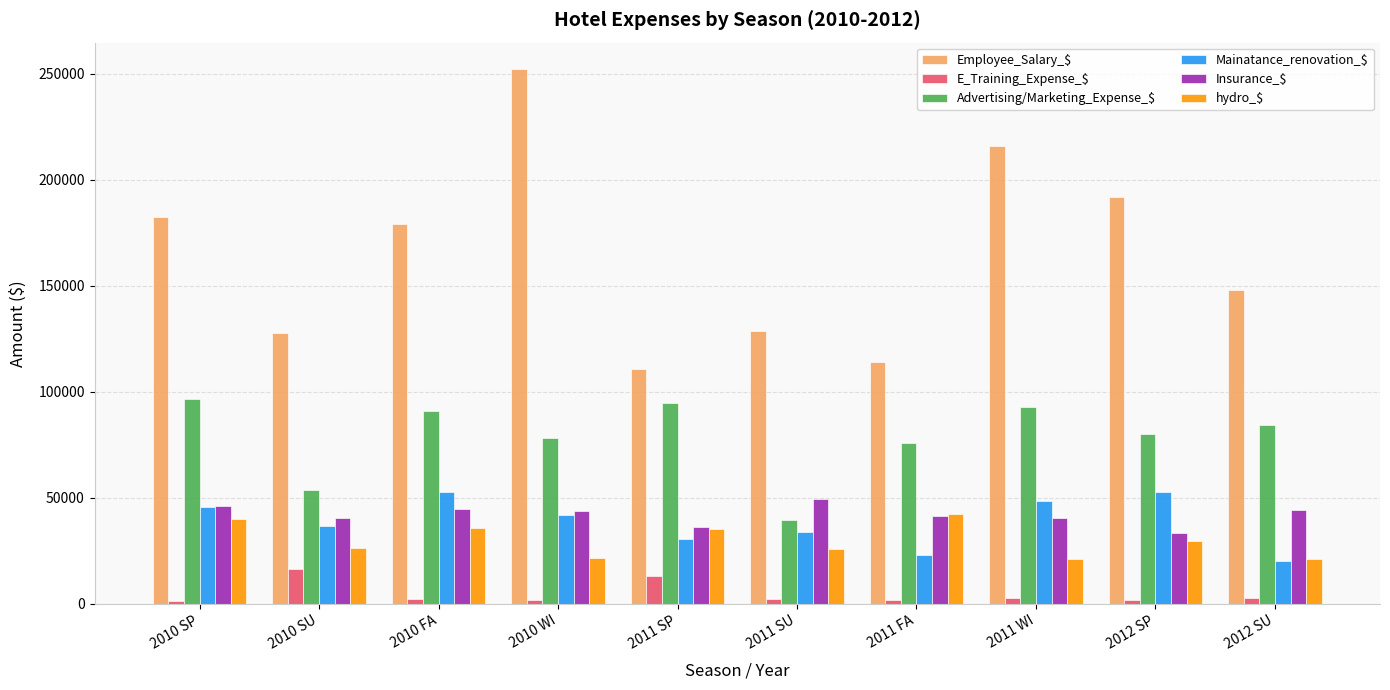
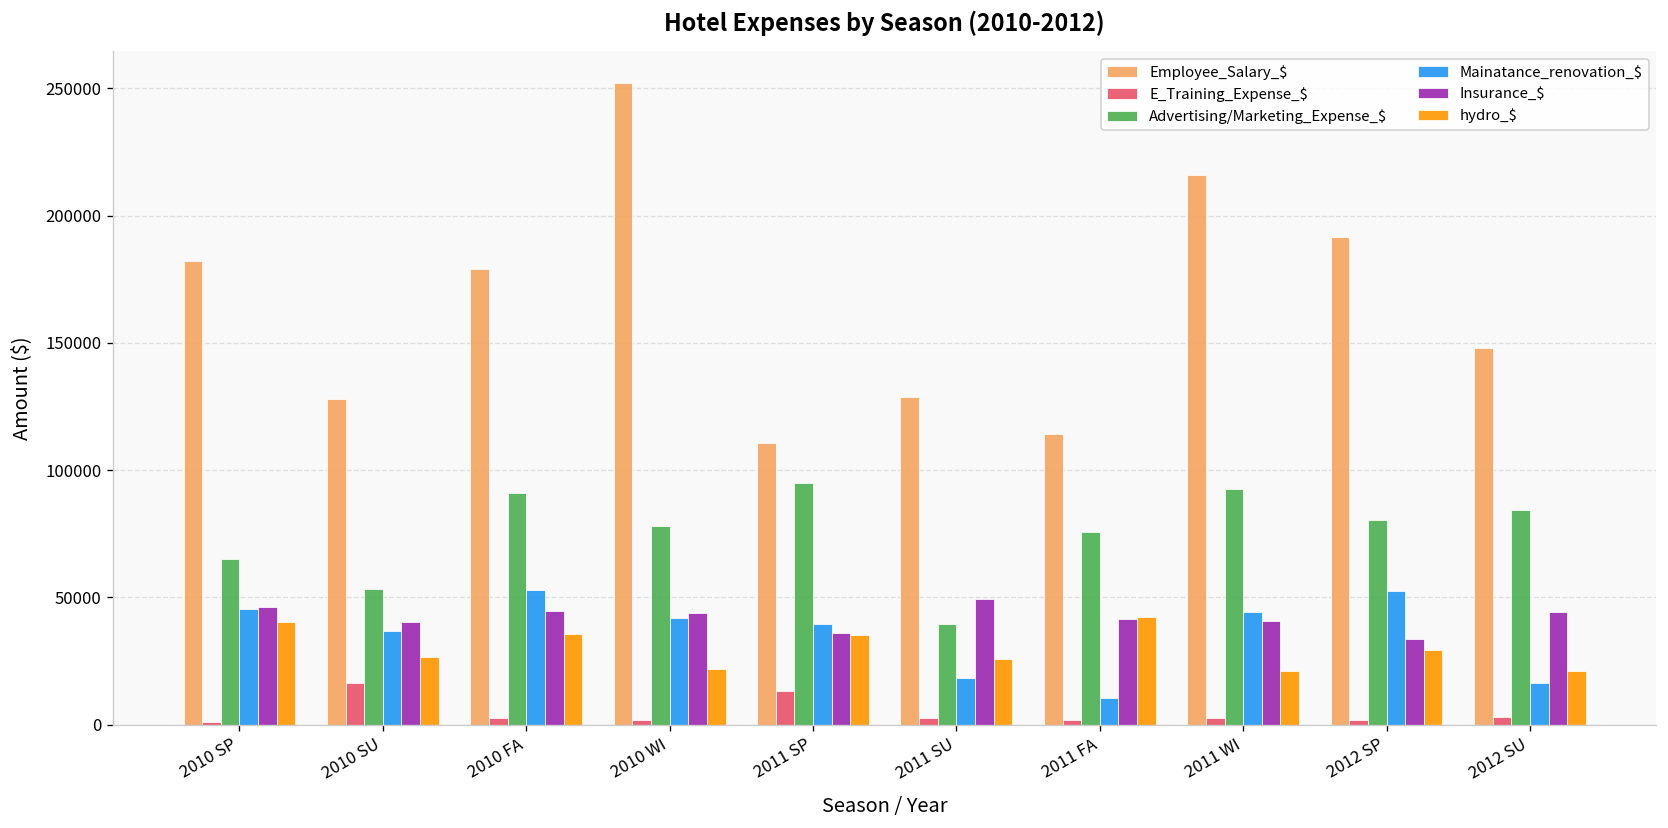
  {
    "Employee_Salary_$": {
      "2010 SP": 182000,
      "2010 SU": 128000,
      "2010 FA": 179000,
      "2010 WI": 252000,
      "2011 SP": 111000,
      "2011 SU": 129000,
      "2011 FA": 114000,
      "2011 WI": 216000,
      "2012 SP": 192000,
      "2012 SU": 148000
    },
    "E_Training_Expense_$": {
      "2010 SU": 17000,
      "2010 FA": 2000,
      "2010 WI": 2000,
      "2011 SP": 13000,
      "2011 SU": 2000,
      "2011 FA": 2000,
      "2011 WI": 3000,
      "2012 SP": 2000,
      "2012 SU": 3000
    },
    "Advertising/Marketing_Expense_$": {
-     "2010 SP": 97000,
+     "2010 SP": 65000,
      "2010 SU": 53000,
      "2010 FA": 91000,
      "2010 WI": 78000,
      "2011 SP": 95000,
      "2011 SU": 39000,
      "2011 FA": 76000,
      "2011 WI": 93000,
      "2012 SP": 80000,
      "2012 SU": 84000
    },
    "Mainatance_renovation_$": {
      "2010 SP": 46000,
      "2010 SU": 37000,
      "2010 FA": 53000,
      "2010 WI": 42000,
-     "2011 SP": 31000,
-     "2011 SU": 34000,
-     "2011 FA": 23000,
-     "2011 WI": 49000,
+     "2011 SP": 40000,
+     "2011 SU": 18000,
+     "2011 FA": 11000,
+     "2011 WI": 44000,
      "2012 SP": 53000,
-     "2012 SU": 20000
+     "2012 SU": 16000
    },
    "Insurance_$": {
      "2010 SP": 46000,
      "2010 SU": 40000,
      "2010 FA": 45000,
      "2010 WI": 44000,
      "2011 SP": 36000,
      "2011 SU": 49000,
      "2011 FA": 42000,
      "2011 WI": 41000,
      "2012 SP": 34000,
      "2012 SU": 44000
    },
    "hydro_$": {
      "2010 SP": 40000,
      "2010 SU": 26000,
      "2010 FA": 36000,
      "2010 WI": 22000,
      "2011 SP": 35000,
      "2011 SU": 26000,
      "2011 FA": 42000,
      "2011 WI": 21000,
      "2012 SP": 29000,
      "2012 SU": 21000
    }
  }
